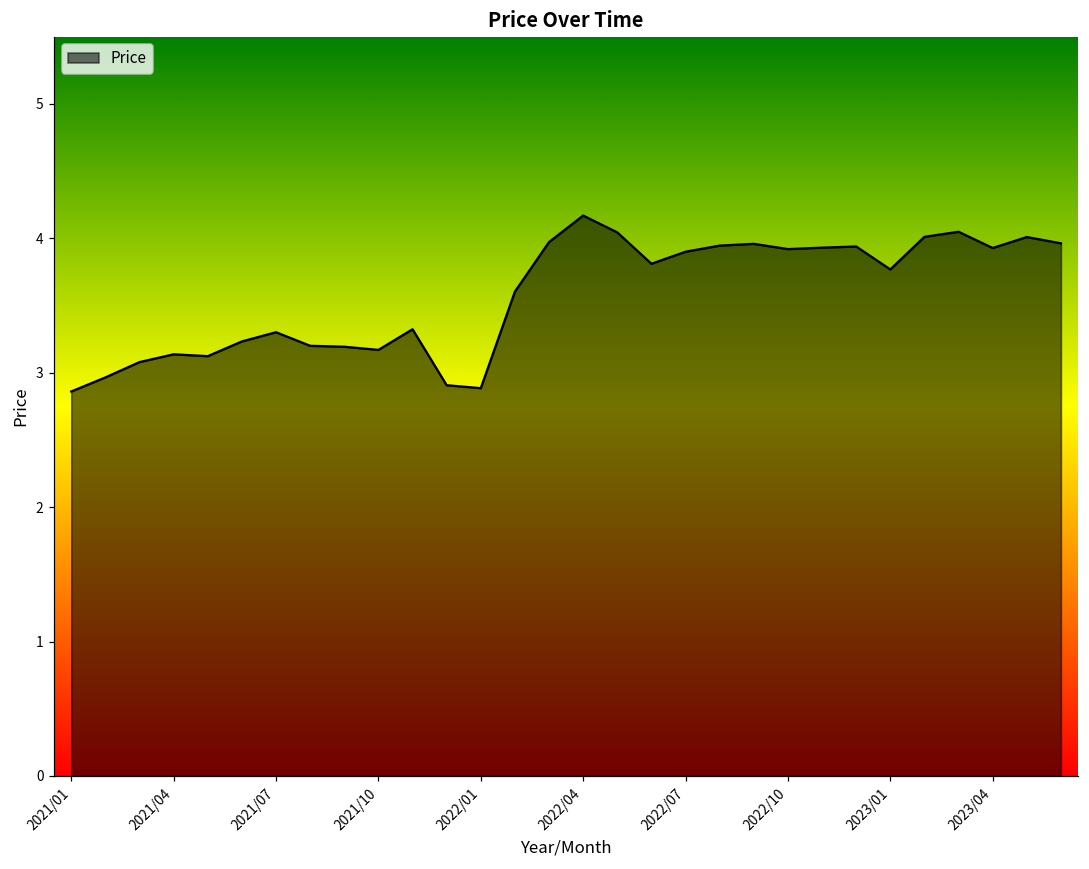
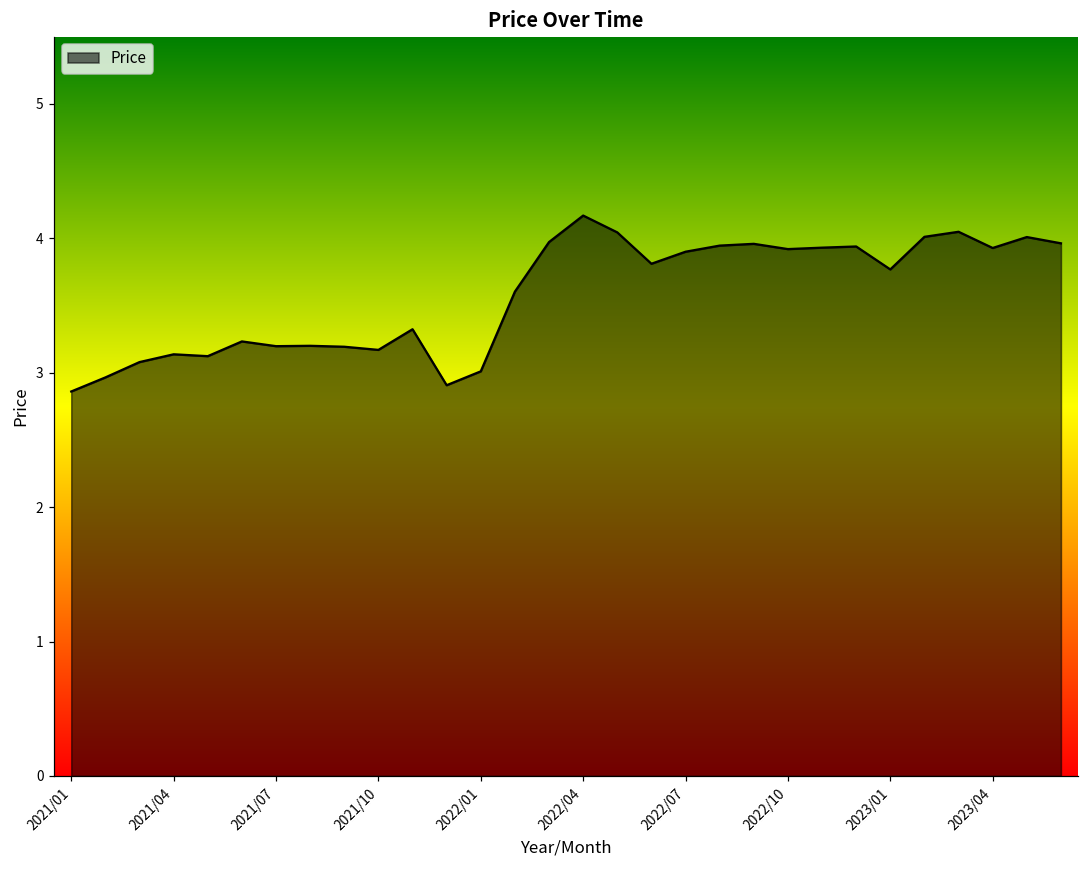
  {
    "2021/01": 2.86,
    "2021/04": 3.14,
-   "2021/07": 3.30,
+   "2021/07": 3.20,
    "2021/10": 3.17,
-   "2022/01": 2.88,
+   "2022/01": 3.01,
    "2022/04": 4.17,
    "2022/07": 3.90,
    "2022/10": 3.92,
    "2023/01": 3.77,
    "2023/04": 3.93
  }
